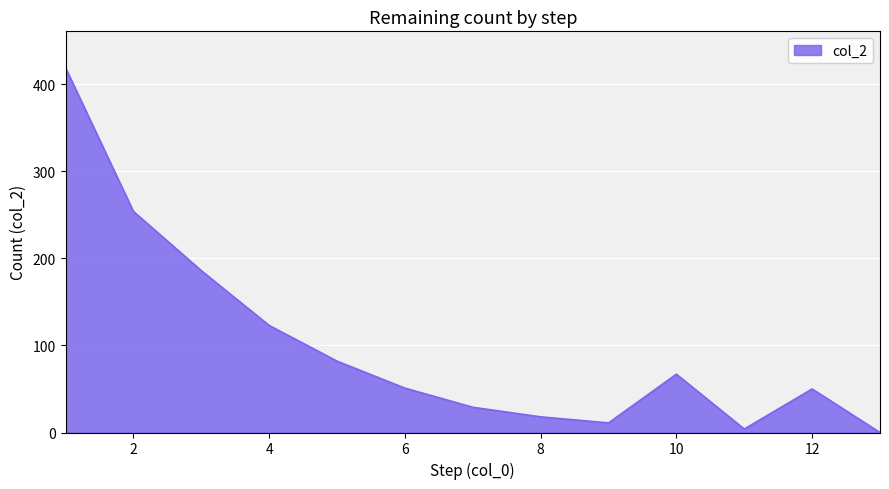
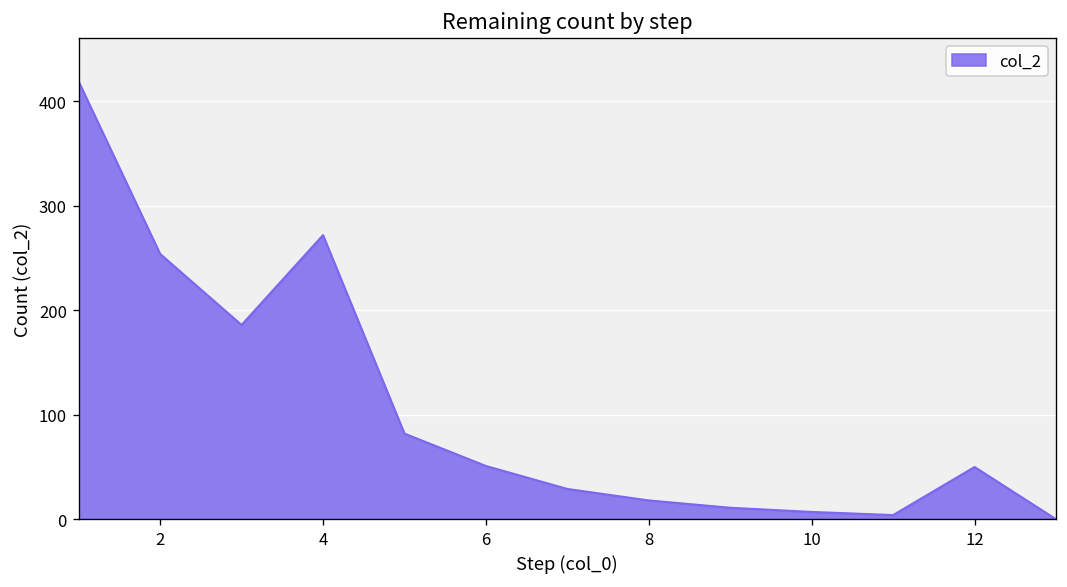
  {
    "2": 250,
-   "4": 120,
+   "4": 270,
    "6": 50,
    "8": 20,
-   "10": 70,
+   "10": 10,
    "12": 50
  }
